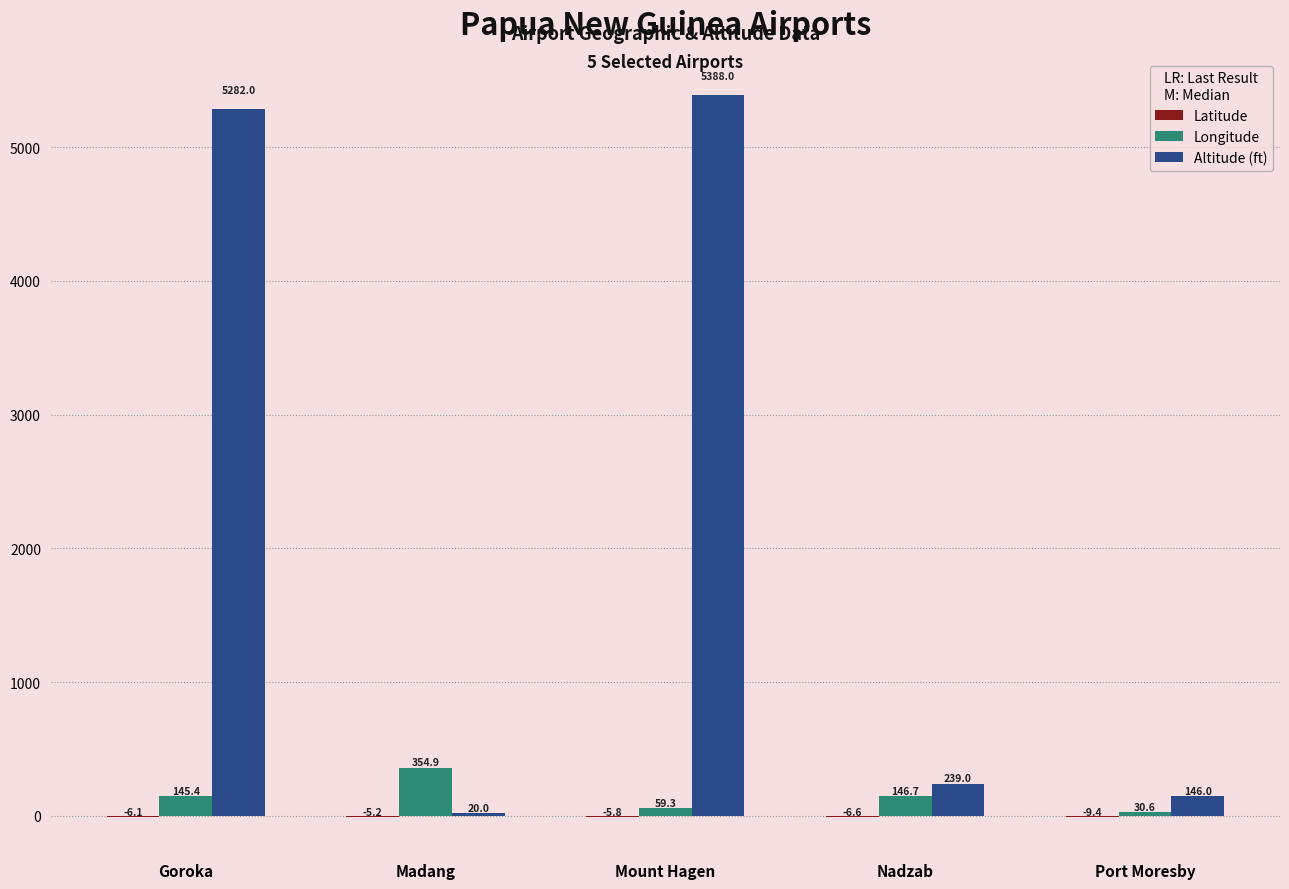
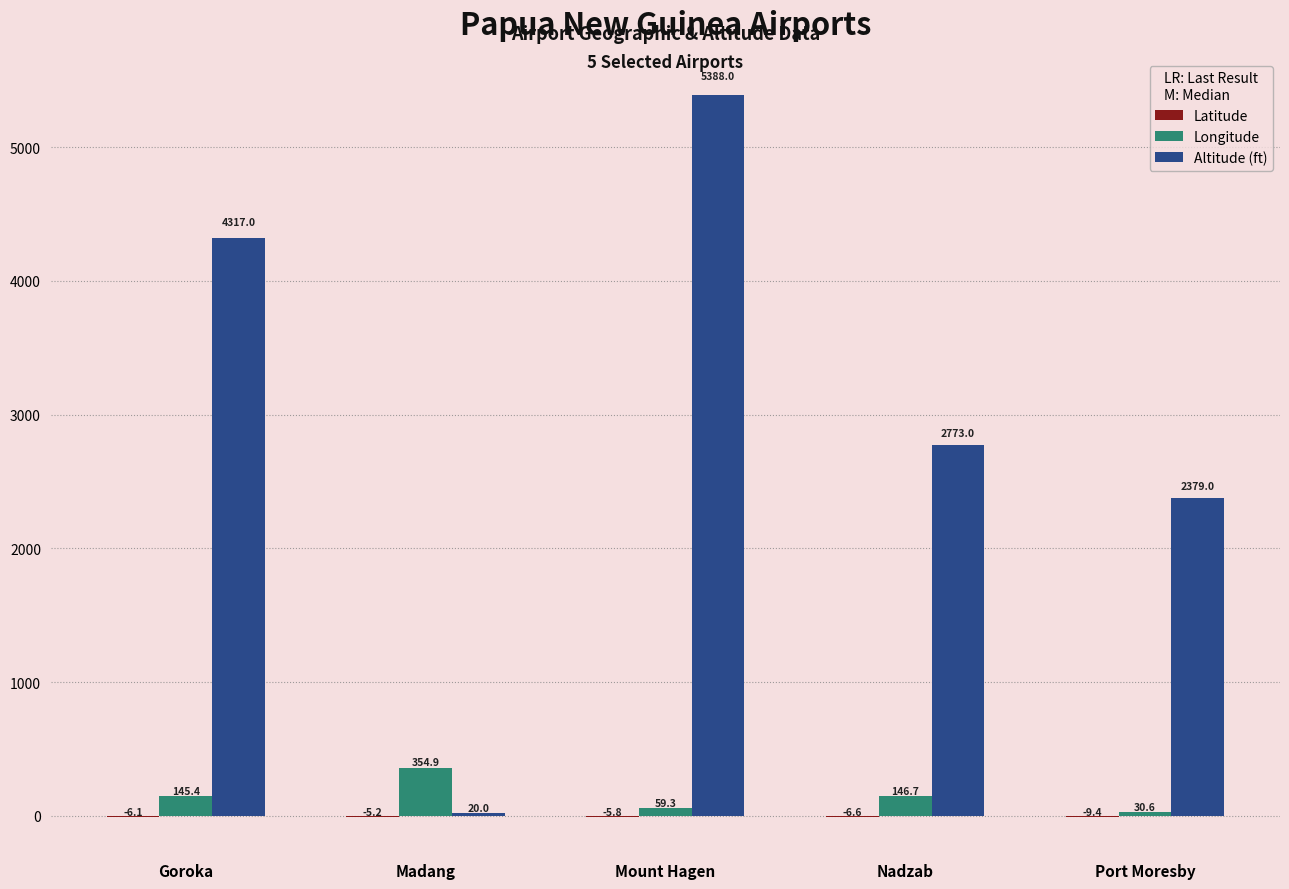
  {
    "Latitude": {
      "Goroka": -6.1,
      "Madang": -5.2,
      "Mount Hagen": -5.8,
      "Nadzab": -6.6,
      "Port Moresby": -9.4
    },
    "Longitude": {
      "Goroka": 145.4,
      "Madang": 354.9,
      "Mount Hagen": 59.3,
      "Nadzab": 146.7,
      "Port Moresby": 30.6
    },
    "Altitude (ft)": {
-     "Goroka": 5282.0,
+     "Goroka": 4317.0,
      "Madang": 20.0,
      "Mount Hagen": 5388.0,
-     "Nadzab": 239.0,
-     "Port Moresby": 146.0
+     "Nadzab": 2773.0,
+     "Port Moresby": 2379.0
    }
  }
